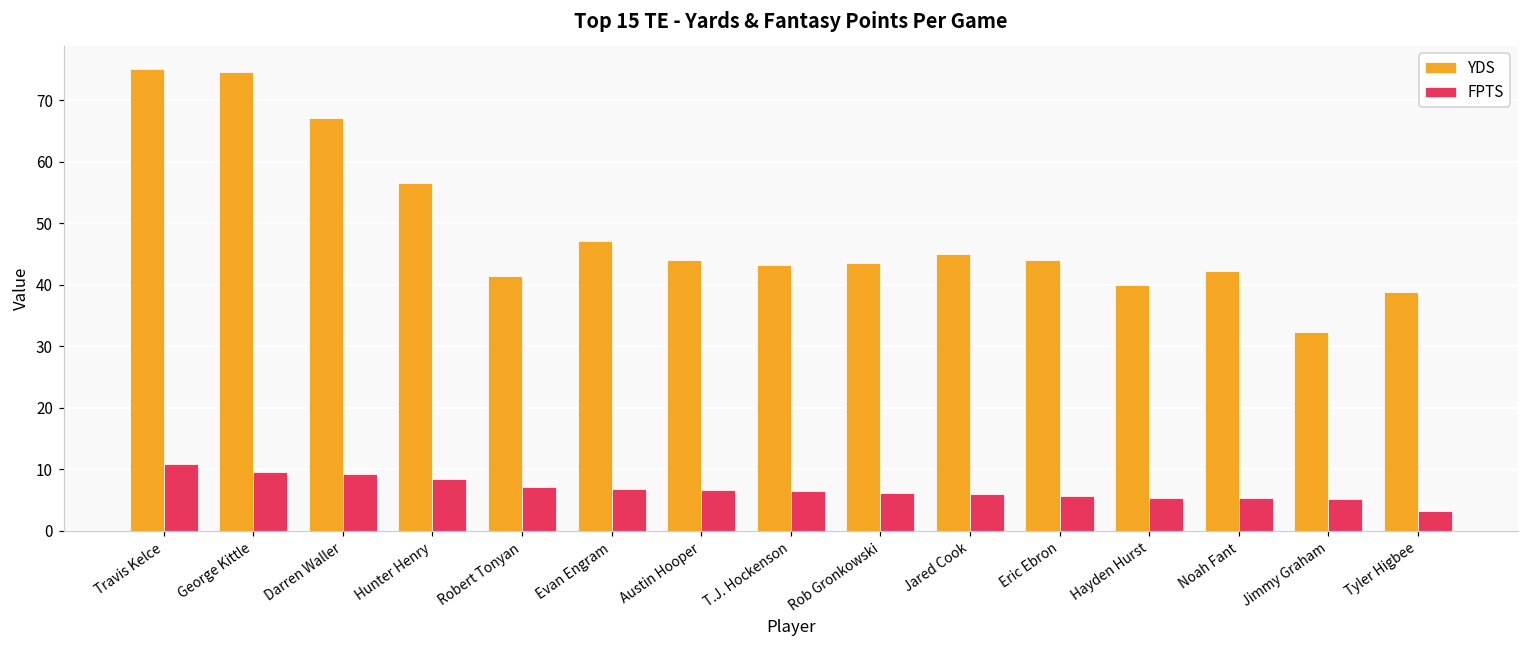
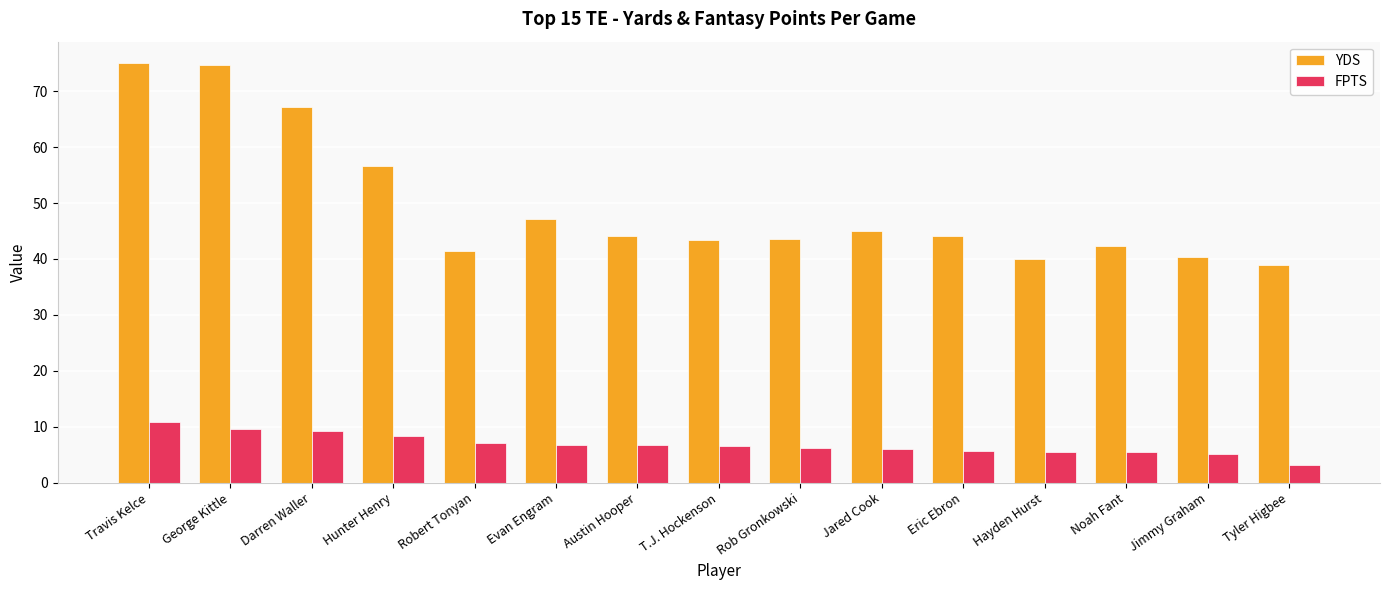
  {
    "YDS": {
      "Travis Kelce": 75,
      "George Kittle": 75,
      "Darren Waller": 67,
      "Hunter Henry": 57,
      "Robert Tonyan": 42,
      "Evan Engram": 47,
      "Austin Hooper": 44,
      "T.J. Hockenson": 43,
      "Rob Gronkowski": 44,
      "Jared Cook": 45,
      "Eric Ebron": 44,
      "Hayden Hurst": 40,
      "Noah Fant": 42,
-     "Jimmy Graham": 32,
+     "Jimmy Graham": 40,
      "Tyler Higbee": 39
    },
    "FPTS": {
      "Travis Kelce": 11,
      "George Kittle": 10,
      "Darren Waller": 9,
      "Hunter Henry": 8,
      "Robert Tonyan": 7,
      "Evan Engram": 7,
      "Austin Hooper": 7,
      "T.J. Hockenson": 7,
      "Rob Gronkowski": 6,
      "Jared Cook": 6,
      "Eric Ebron": 6,
      "Hayden Hurst": 5,
      "Noah Fant": 5,
      "Jimmy Graham": 5,
      "Tyler Higbee": 3
    }
  }
